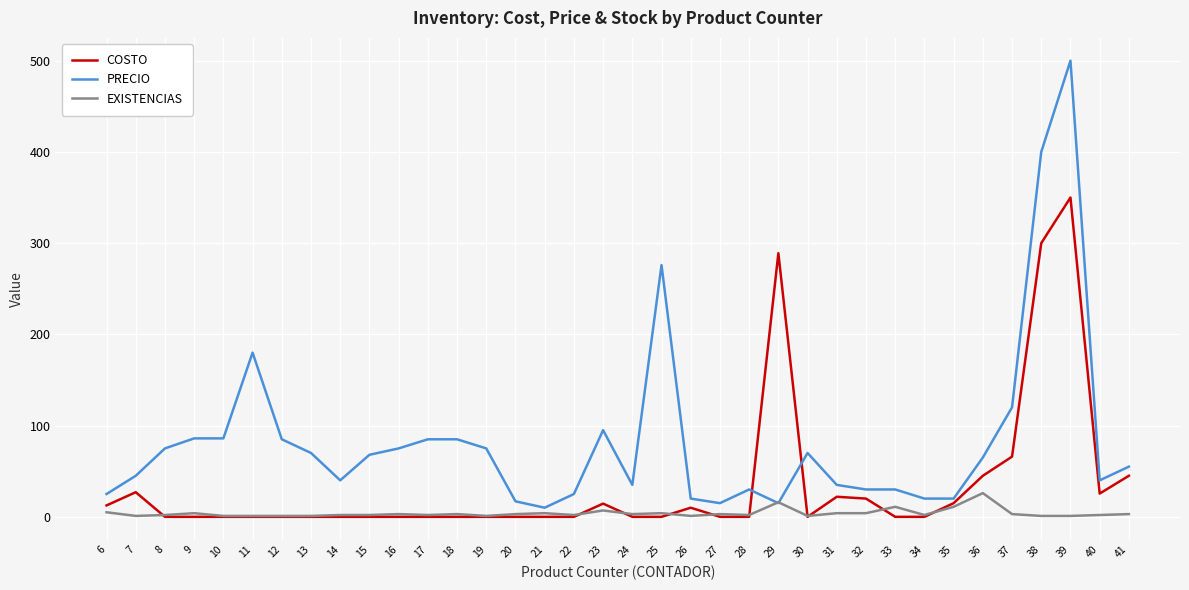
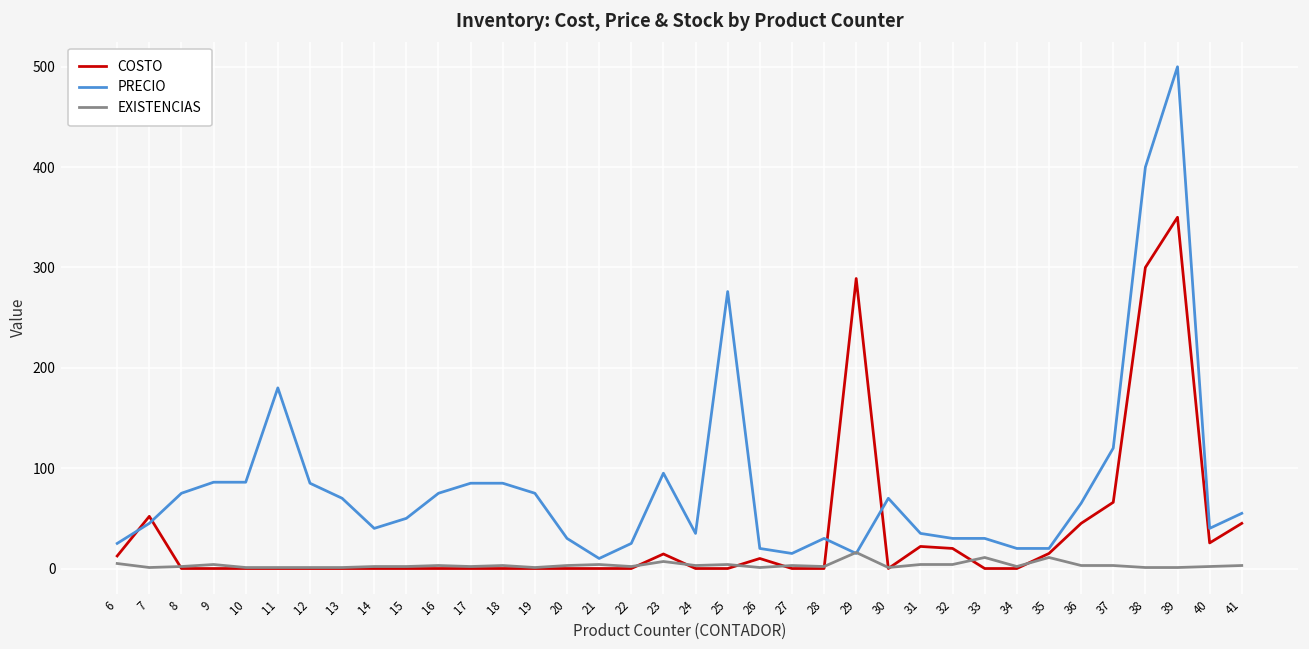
  {
    "COSTO": {
      "6": 10,
-     "7": 30,
+     "7": 50,
      "9": 0,
      "16": 0,
      "18": 0,
      "20": 0,
      "21": 0,
      "23": 10,
      "24": 0,
      "25": 0,
      "26": 10,
      "27": 0,
      "29": 290,
      "31": 20,
      "32": 20,
      "33": 0,
      "35": 20,
      "36": 50,
      "37": 70,
      "38": 300,
      "39": 350,
      "40": 30,
      "41": 50
    },
    "PRECIO": {
      "6": 30,
      "7": 50,
      "8": 80,
      "9": 90,
      "10": 90,
      "11": 180,
      "12": 90,
      "13": 70,
      "14": 40,
-     "15": 70,
+     "15": 50,
      "16": 80,
      "17": 90,
      "18": 90,
      "19": 80,
-     "20": 20,
+     "20": 30,
      "21": 10,
      "22": 30,
      "23": 100,
      "24": 40,
      "25": 280,
      "26": 20,
      "27": 20,
      "28": 30,
      "30": 70,
      "31": 40,
      "32": 30,
      "33": 30,
      "34": 20,
      "35": 20,
      "36": 70,
      "37": 120,
      "38": 400,
      "39": 500,
      "40": 40,
      "41": 60
    },
    "EXISTENCIAS": {
      "6": 10,
      "7": 0,
      "9": 0,
      "16": 0,
      "18": 0,
      "20": 0,
      "21": 0,
      "23": 10,
      "24": 0,
      "25": 0,
      "26": 0,
      "27": 0,
      "31": 0,
      "32": 0,
      "33": 10,
      "35": 10,
-     "36": 30,
+     "36": 0,
      "37": 0,
      "38": 0,
      "39": 0,
      "40": 0,
      "41": 0
    }
  }
